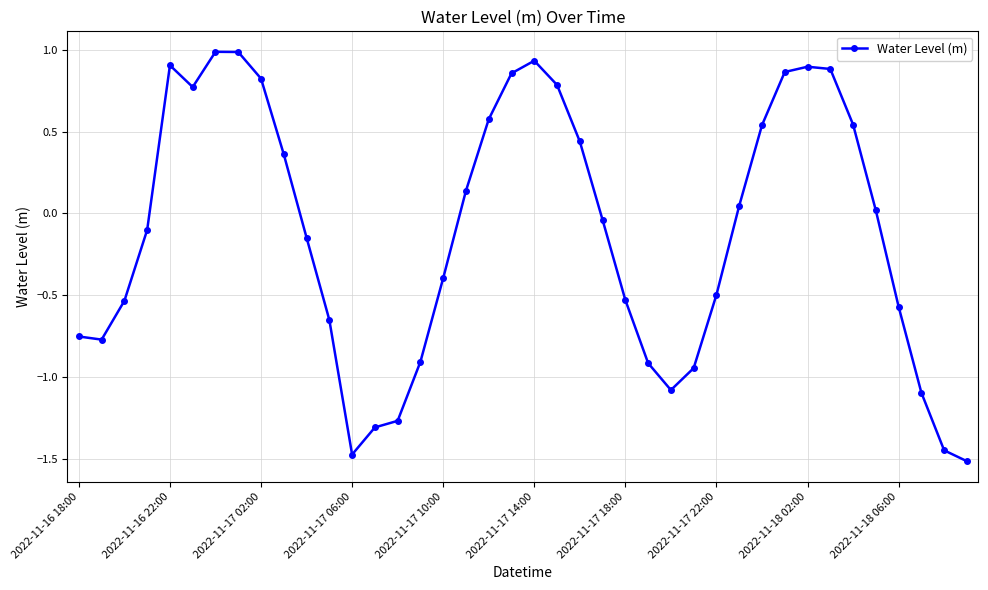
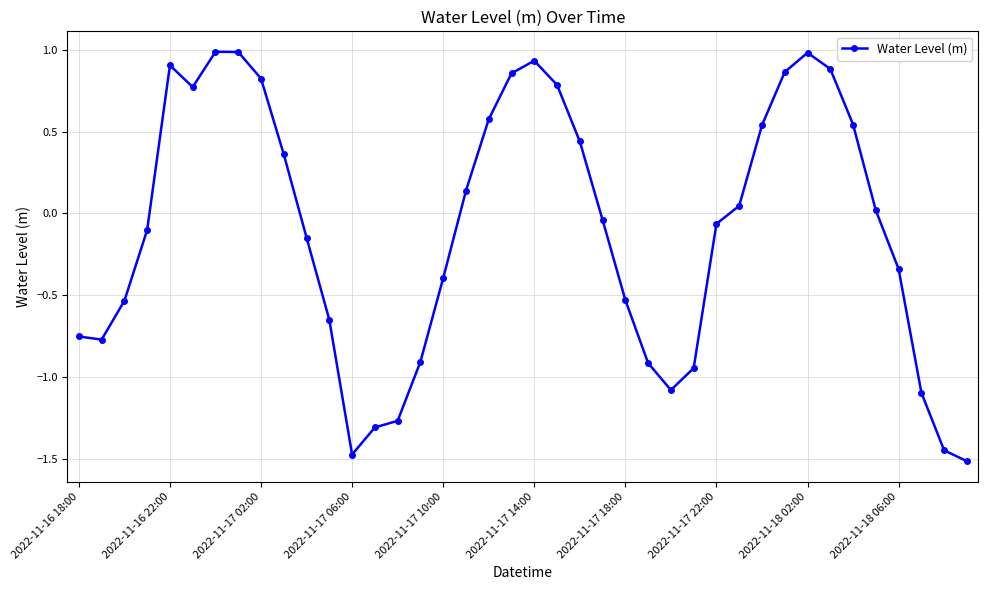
  {
    "2022-11-16 18:00": -0.75,
    "2022-11-16 22:00": 0.90,
    "2022-11-17 02:00": 0.82,
    "2022-11-17 06:00": -1.48,
    "2022-11-17 10:00": -0.40,
    "2022-11-17 14:00": 0.93,
    "2022-11-17 18:00": -0.53,
-   "2022-11-17 22:00": -0.50,
-   "2022-11-18 02:00": 0.90,
-   "2022-11-18 06:00": -0.57
+   "2022-11-17 22:00": -0.06,
+   "2022-11-18 02:00": 0.98,
+   "2022-11-18 06:00": -0.34
  }
